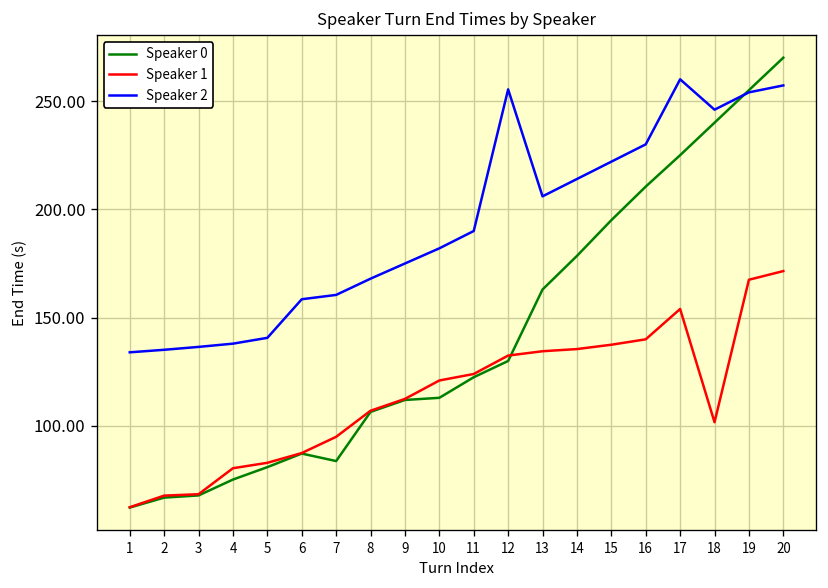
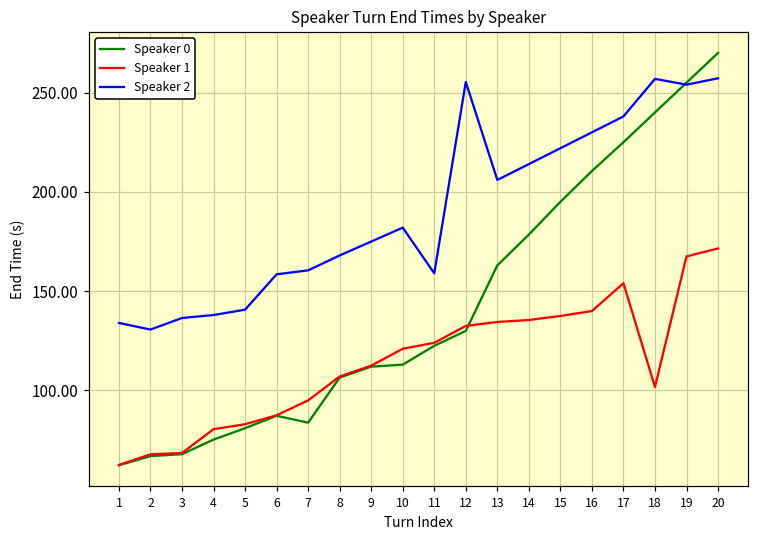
  {
    "Speaker 0": {
      "4": 75,
      "5": 81,
      "7": 84,
      "10": 113,
      "11": 123,
      "12": 130,
      "13": 163,
      "14": 179,
      "15": 195,
      "16": 211,
      "17": 225,
      "18": 240,
      "20": 270
    },
    "Speaker 1": {
      "4": 81,
      "5": 83,
      "7": 95,
      "10": 121,
      "11": 124,
      "12": 133,
      "13": 135,
      "14": 136,
      "15": 138,
      "16": 140,
      "17": 154,
      "18": 102,
      "19": 168,
      "20": 172
    },
    "Speaker 2": {
      "1": 134,
-     "2": 135,
+     "2": 131,
      "3": 137,
      "4": 138,
      "5": 141,
      "6": 159,
      "7": 161,
      "8": 168,
      "9": 175,
      "10": 182,
-     "11": 190,
+     "11": 159,
      "12": 255,
      "13": 206,
      "14": 214,
      "15": 222,
      "16": 230,
-     "17": 260,
-     "18": 246,
+     "17": 238,
+     "18": 257,
      "20": 257
    }
  }
